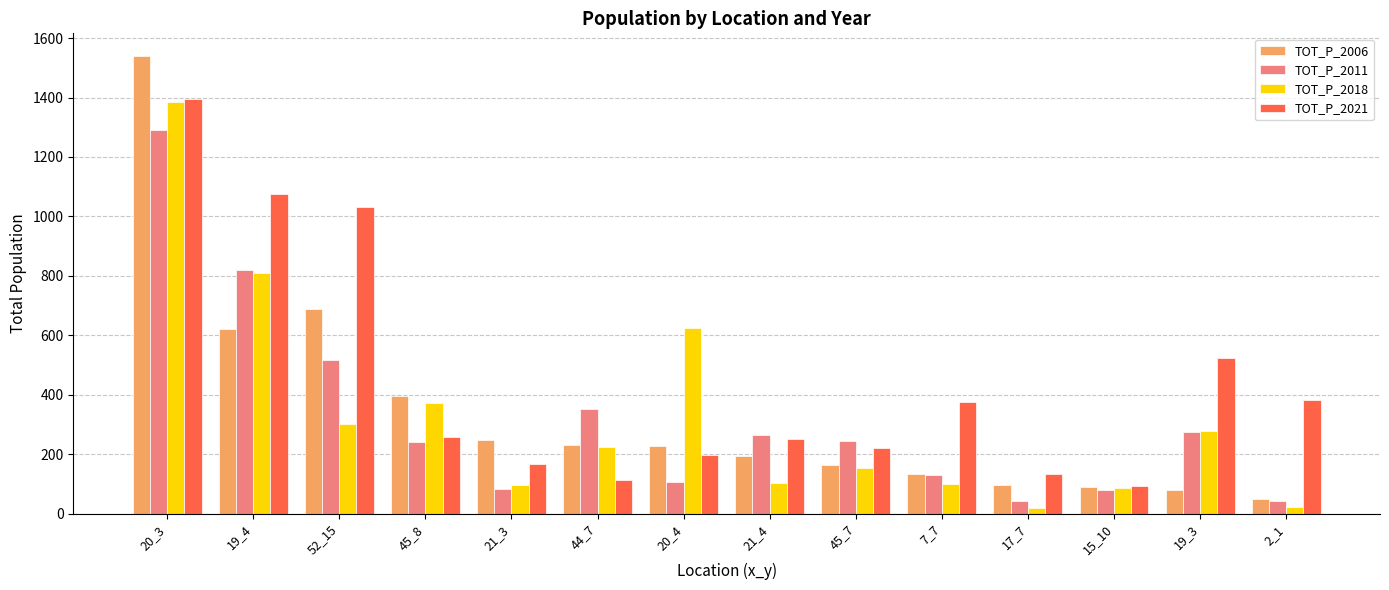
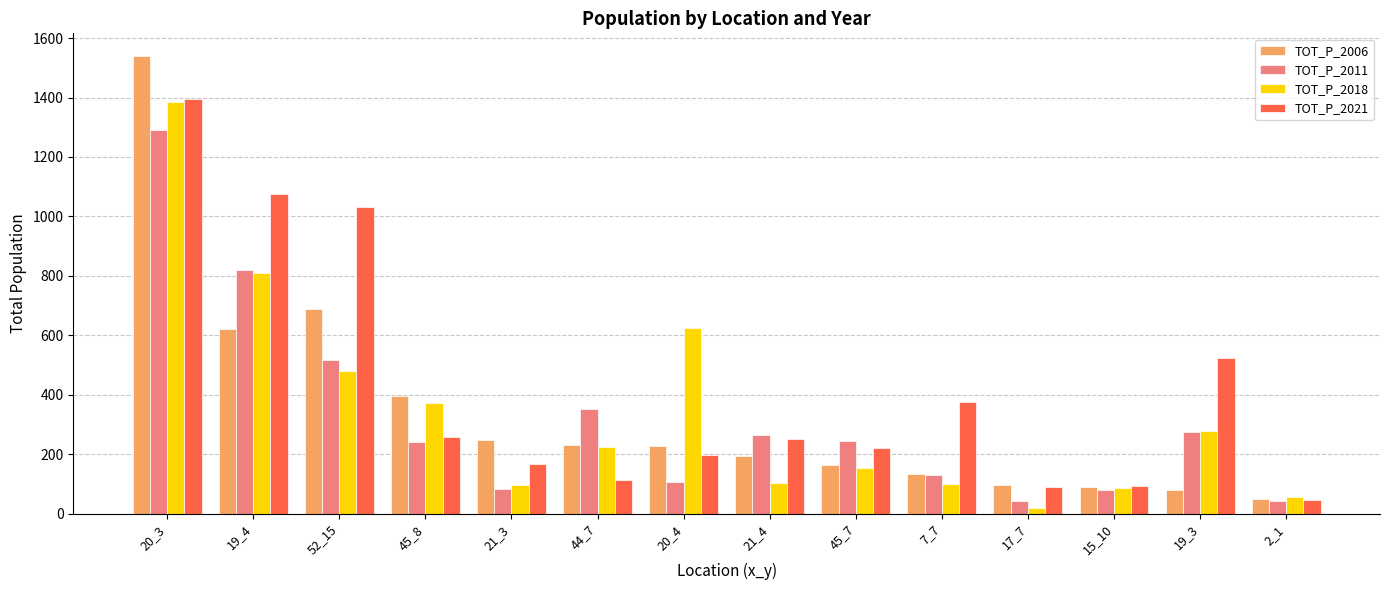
  {
    "TOT_P_2018": {
      "20_3": 1390,
      "19_4": 810,
-     "52_15": 300,
+     "52_15": 480,
      "45_8": 370,
      "21_3": 100,
      "44_7": 220,
      "20_4": 620,
      "21_4": 100,
      "45_7": 150,
      "7_7": 100,
      "17_7": 20,
      "15_10": 90,
      "19_3": 280,
-     "2_1": 20
+     "2_1": 60
    },
    "TOT_P_2021": {
      "20_3": 1400,
      "19_4": 1070,
      "52_15": 1030,
      "45_8": 260,
      "21_3": 170,
      "44_7": 110,
      "20_4": 200,
      "21_4": 250,
      "45_7": 220,
      "7_7": 380,
-     "17_7": 130,
+     "17_7": 90,
      "15_10": 90,
      "19_3": 520,
-     "2_1": 380
+     "2_1": 50
    }
  }
